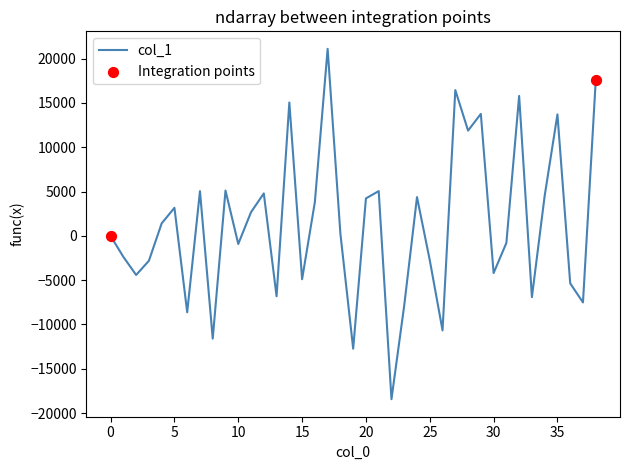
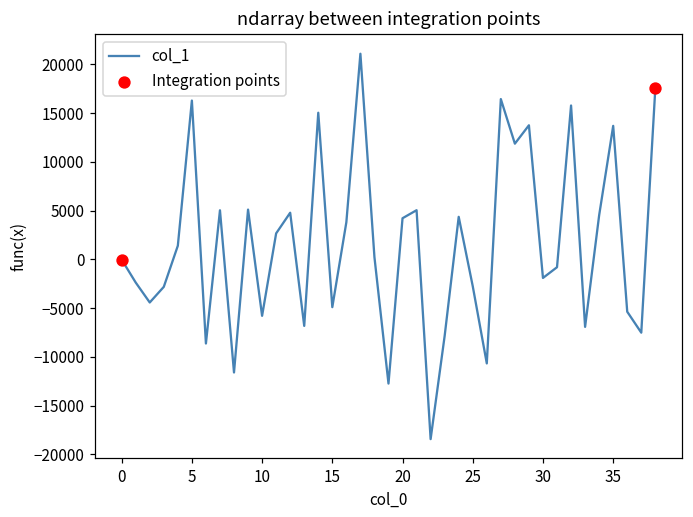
  {
    "col_1": {
-     "5": 3000,
-     "10": -1000,
+     "5": 16000,
+     "10": -6000,
      "15": -5000,
      "20": 4000,
      "25": -3000,
-     "30": -4000,
+     "30": -2000,
      "35": 14000
    }
  }
